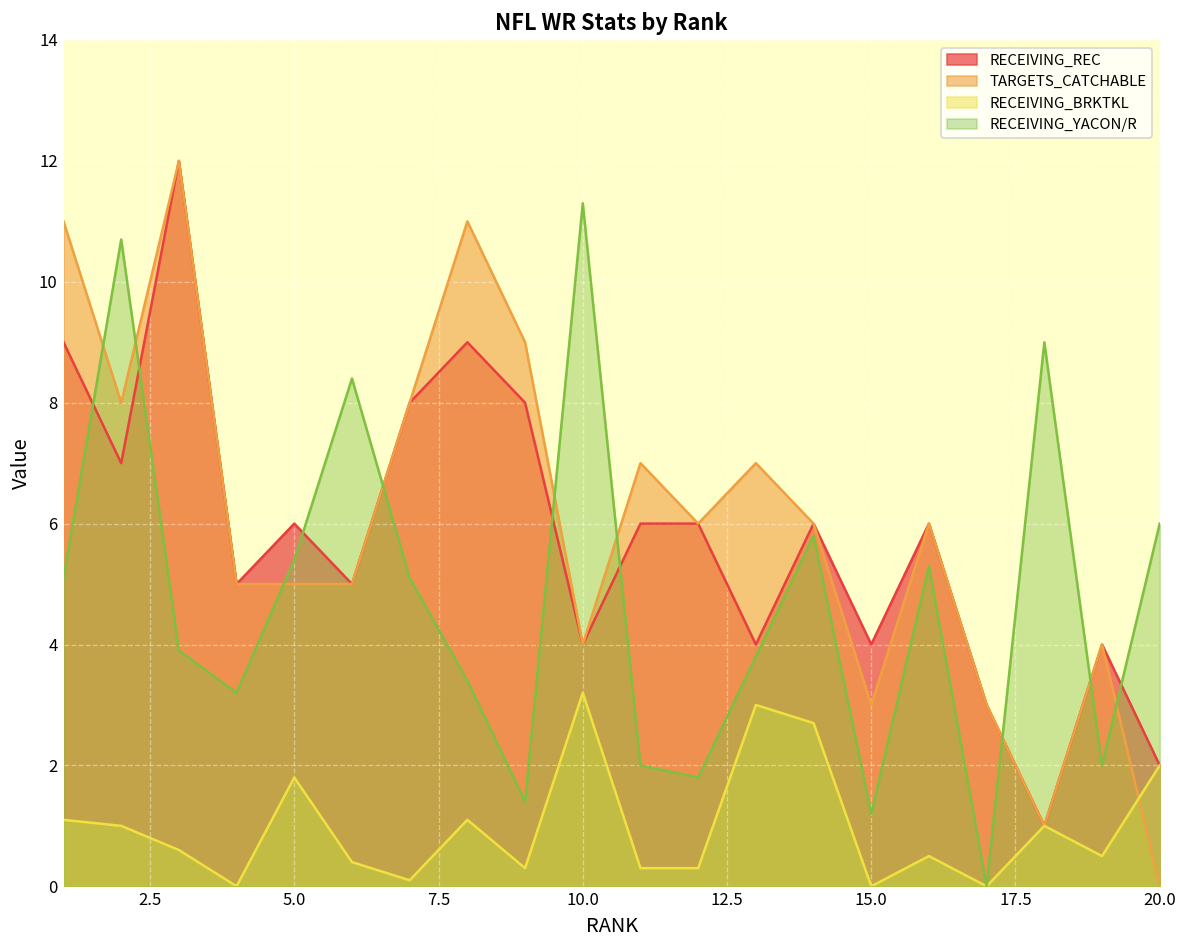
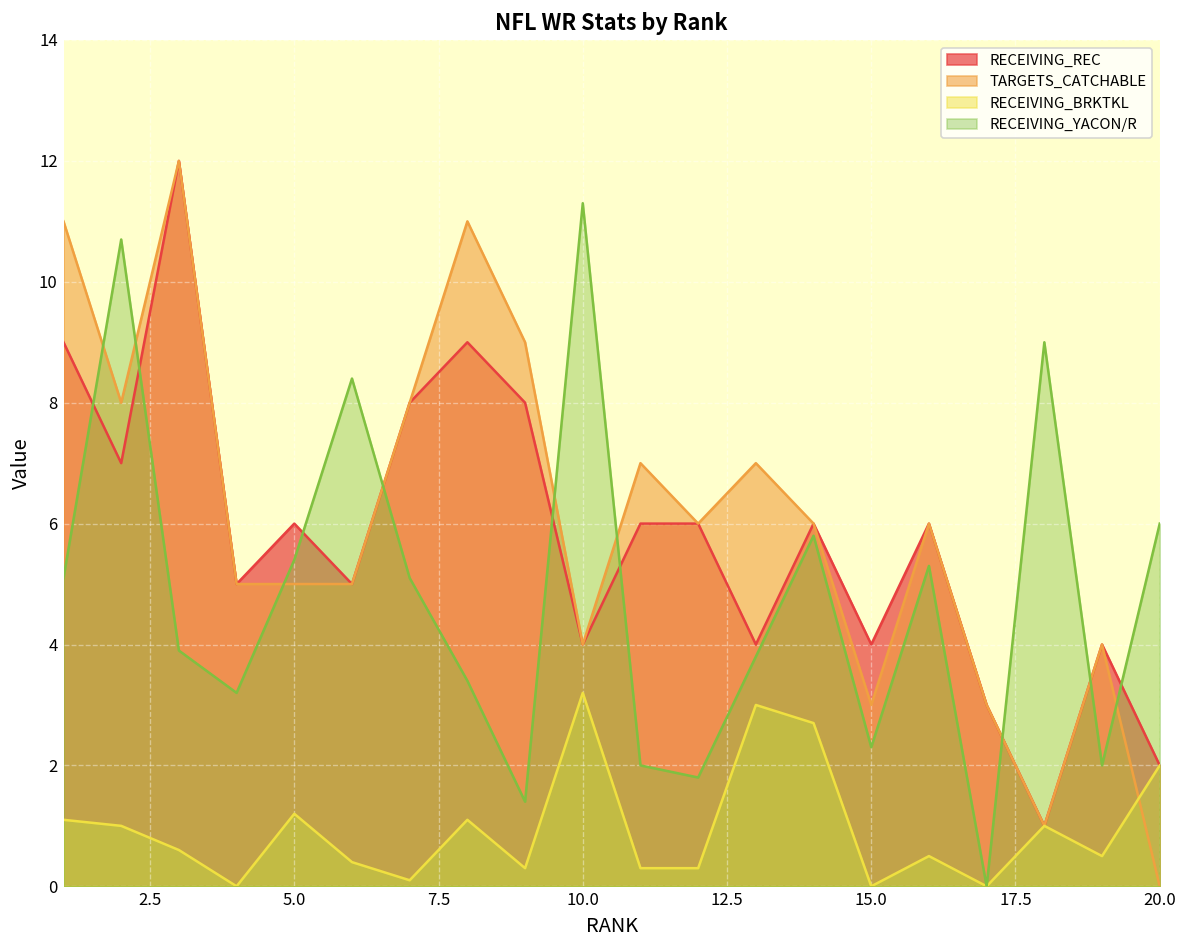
  {
    "RECEIVING_REC": {
      "5.0": 6.0,
      "15.0": 4.0
    },
    "TARGETS_CATCHABLE": {
      "5.0": 5.0,
      "15.0": 3.0,
      "20.0": 0.0
    },
    "RECEIVING_BRKTKL": {
-     "5.0": 1.8,
+     "5.0": 1.2,
      "10.0": 3.2,
      "15.0": 0.0
    },
    "RECEIVING_YACON/R": {
      "5.0": 5.4,
      "10.0": 11.3,
-     "15.0": 1.2,
+     "15.0": 2.3,
      "20.0": 6.0
    }
  }
